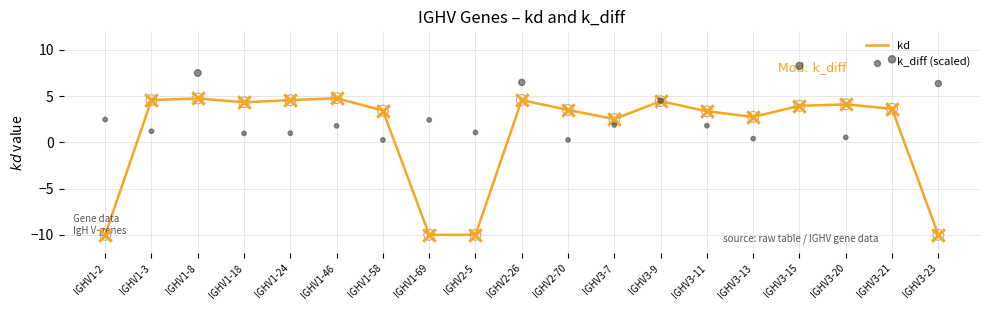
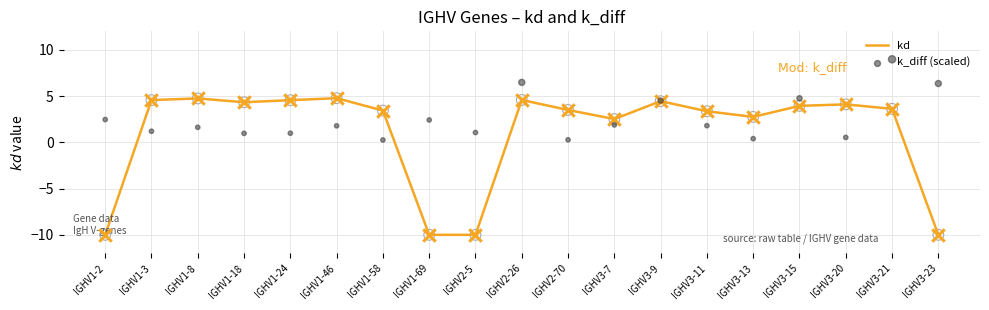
  {
    "kd": {
      "IGHV1-2": -10,
      "IGHV1-3": 5,
      "IGHV1-8": 5,
      "IGHV1-18": 4,
      "IGHV1-24": 5,
      "IGHV1-46": 5,
      "IGHV1-58": 3,
      "IGHV1-69": -10,
      "IGHV2-5": -10,
      "IGHV2-26": 5,
      "IGHV2-70": 3,
      "IGHV3-7": 3,
      "IGHV3-11": 3,
      "IGHV3-13": 3,
      "IGHV3-15": 4,
      "IGHV3-20": 4,
      "IGHV3-21": 4,
      "IGHV3-23": -10
    },
    "k_diff (scaled)": {
-     "IGHV1-8": 7,
-     "IGHV3-15": 8
+     "IGHV1-8": 2,
+     "IGHV3-15": 5
    }
  }
